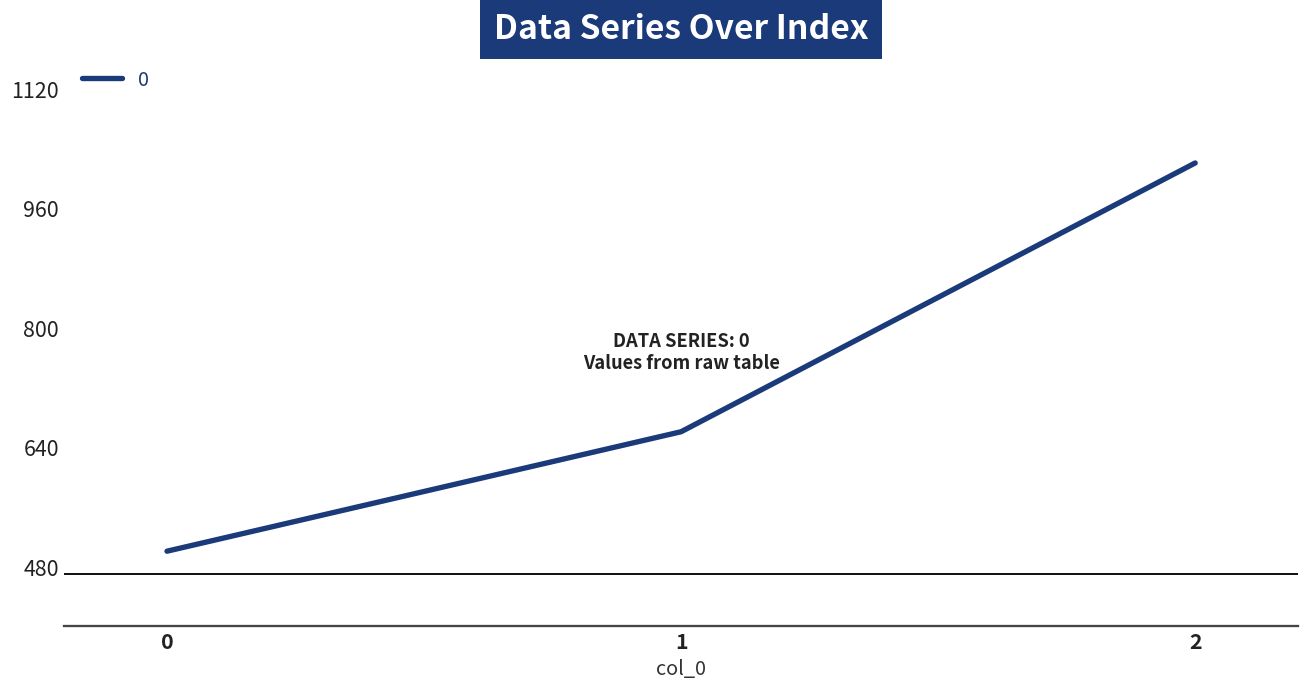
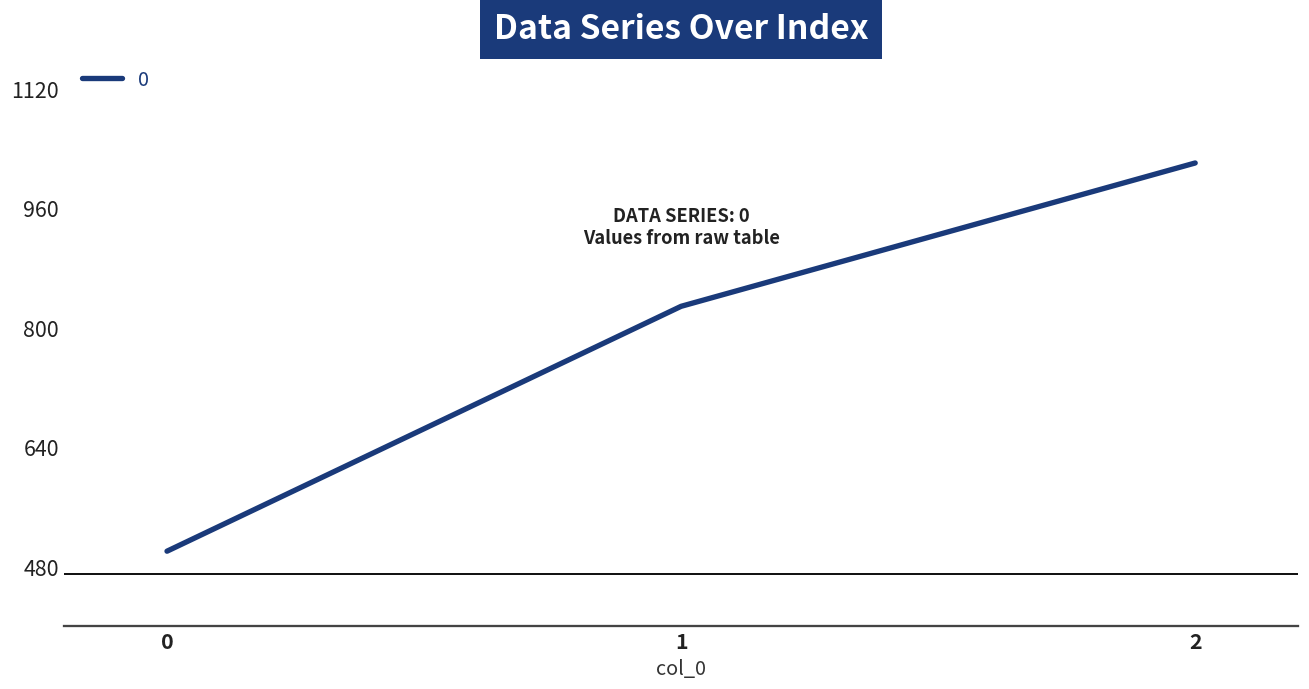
  {
    "0": 500,
-   "1": 660,
+   "1": 830,
    "2": 1020
  }
